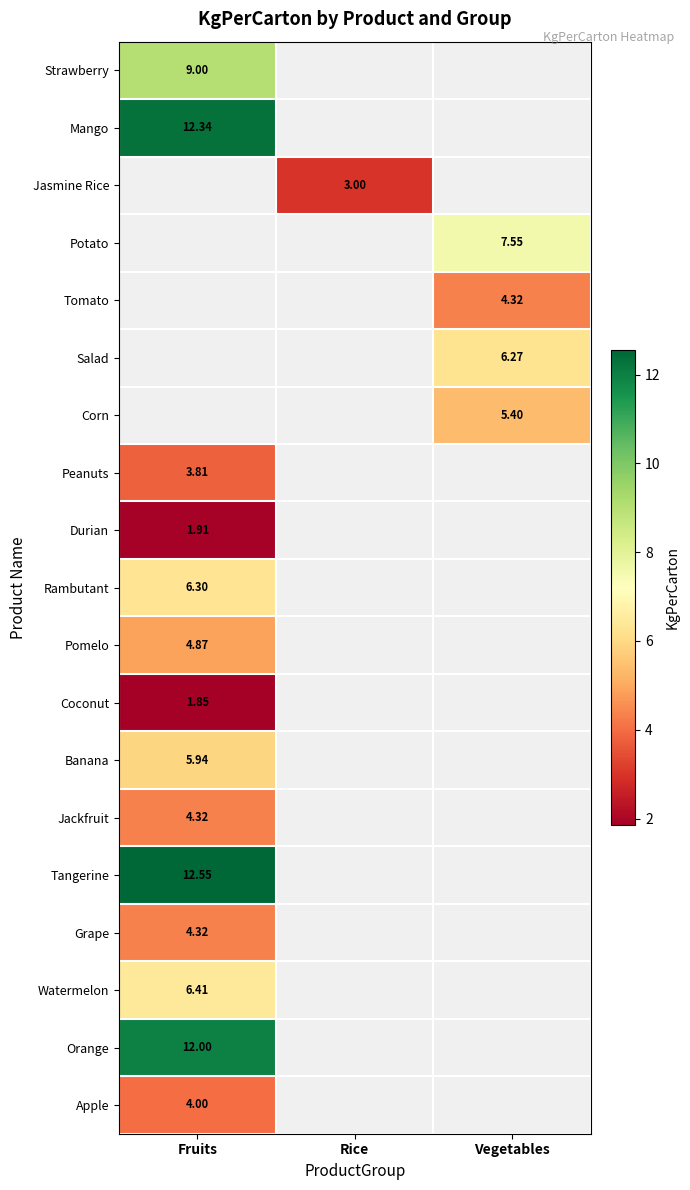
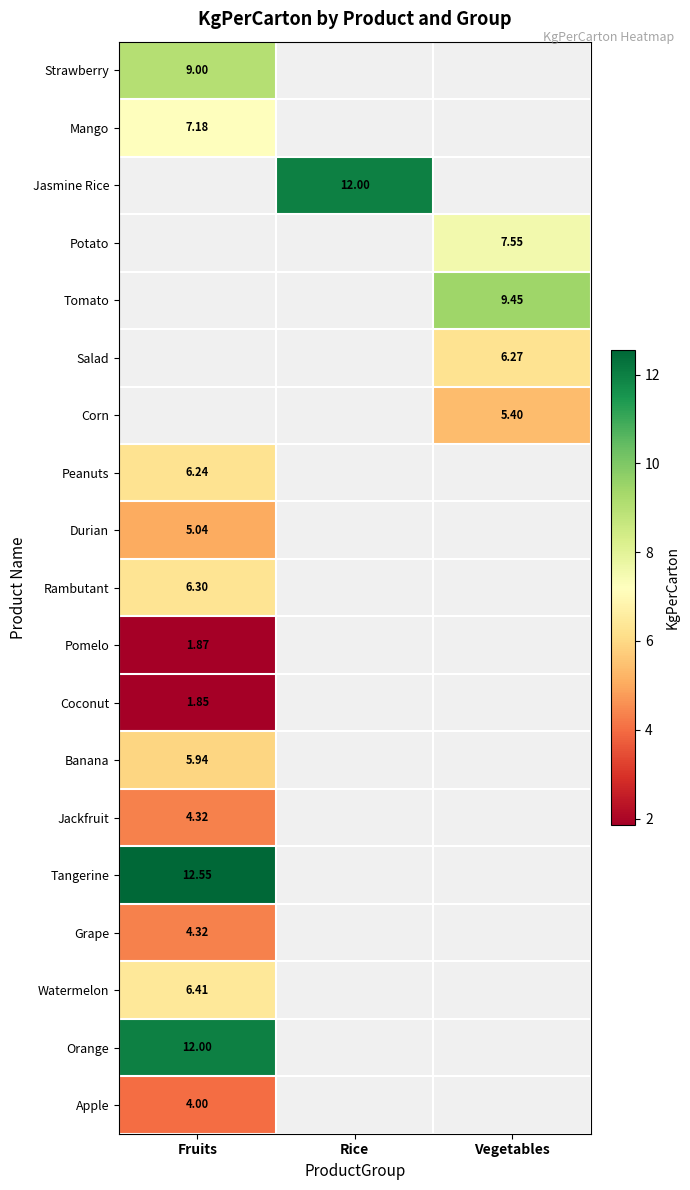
  {
    "Strawberry": {
      "Fruits": 9.00
    },
    "Mango": {
-     "Fruits": 12.34
+     "Fruits": 7.18
    },
    "Jasmine Rice": {
-     "Rice": 3.00
+     "Rice": 12.00
    },
    "Potato": {
      "Vegetables": 7.55
    },
    "Tomato": {
-     "Vegetables": 4.32
+     "Vegetables": 9.45
    },
    "Salad": {
      "Vegetables": 6.27
    },
    "Corn": {
      "Vegetables": 5.40
    },
    "Peanuts": {
-     "Fruits": 3.81
+     "Fruits": 6.24
    },
    "Durian": {
-     "Fruits": 1.91
+     "Fruits": 5.04
    },
    "Rambutant": {
      "Fruits": 6.30
    },
    "Pomelo": {
-     "Fruits": 4.87
+     "Fruits": 1.87
    },
    "Coconut": {
      "Fruits": 1.85
    },
    "Banana": {
      "Fruits": 5.94
    },
    "Jackfruit": {
      "Fruits": 4.32
    },
    "Tangerine": {
      "Fruits": 12.55
    },
    "Grape": {
      "Fruits": 4.32
    },
    "Watermelon": {
      "Fruits": 6.41
    },
    "Orange": {
      "Fruits": 12.00
    },
    "Apple": {
      "Fruits": 4.00
    }
  }
